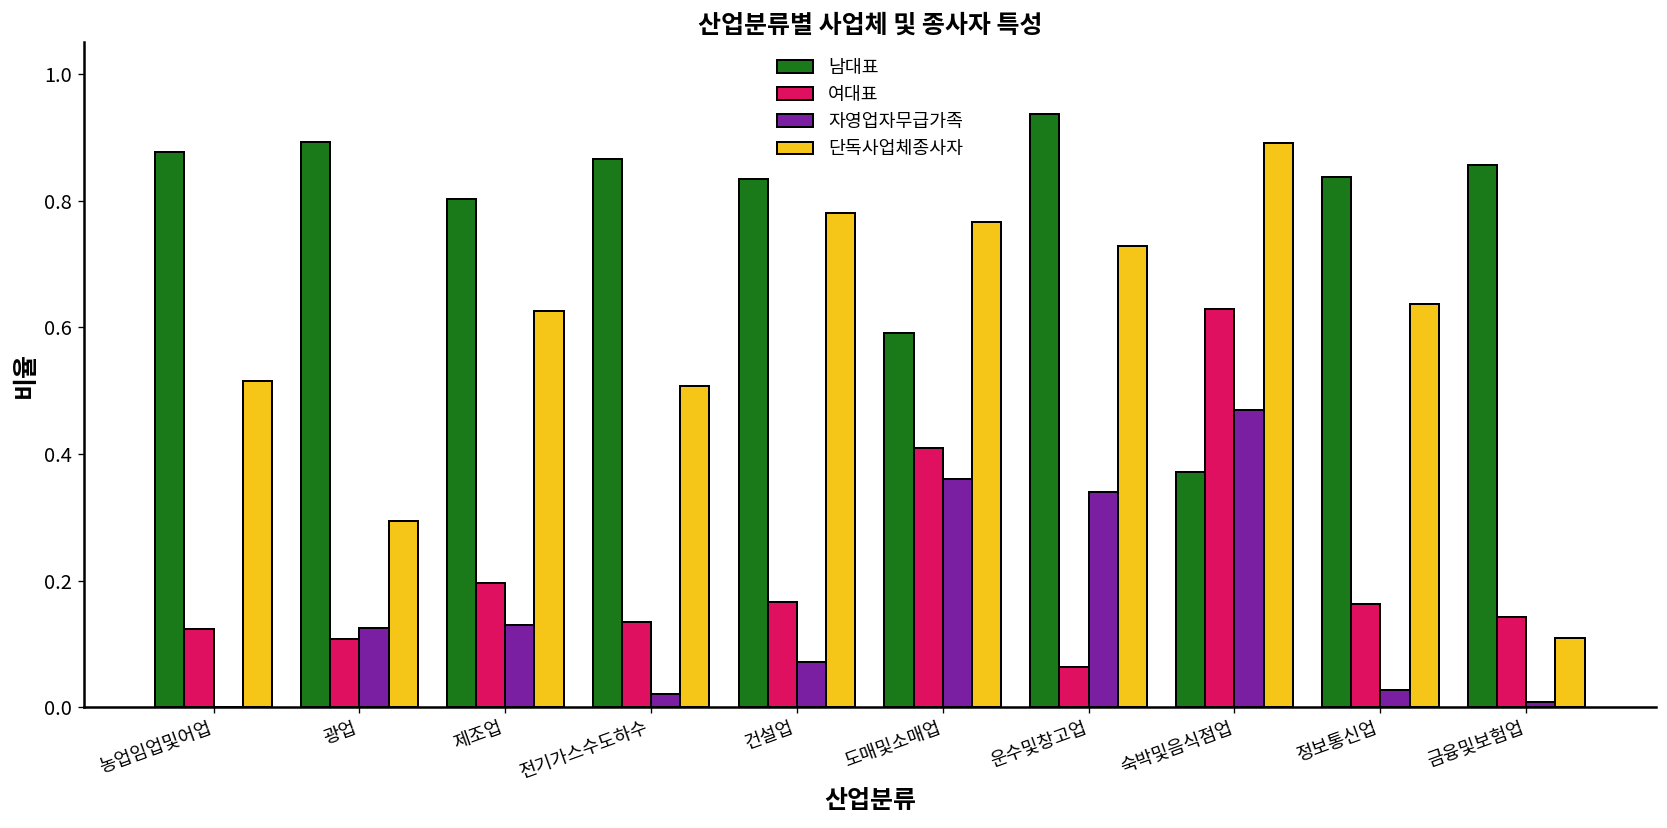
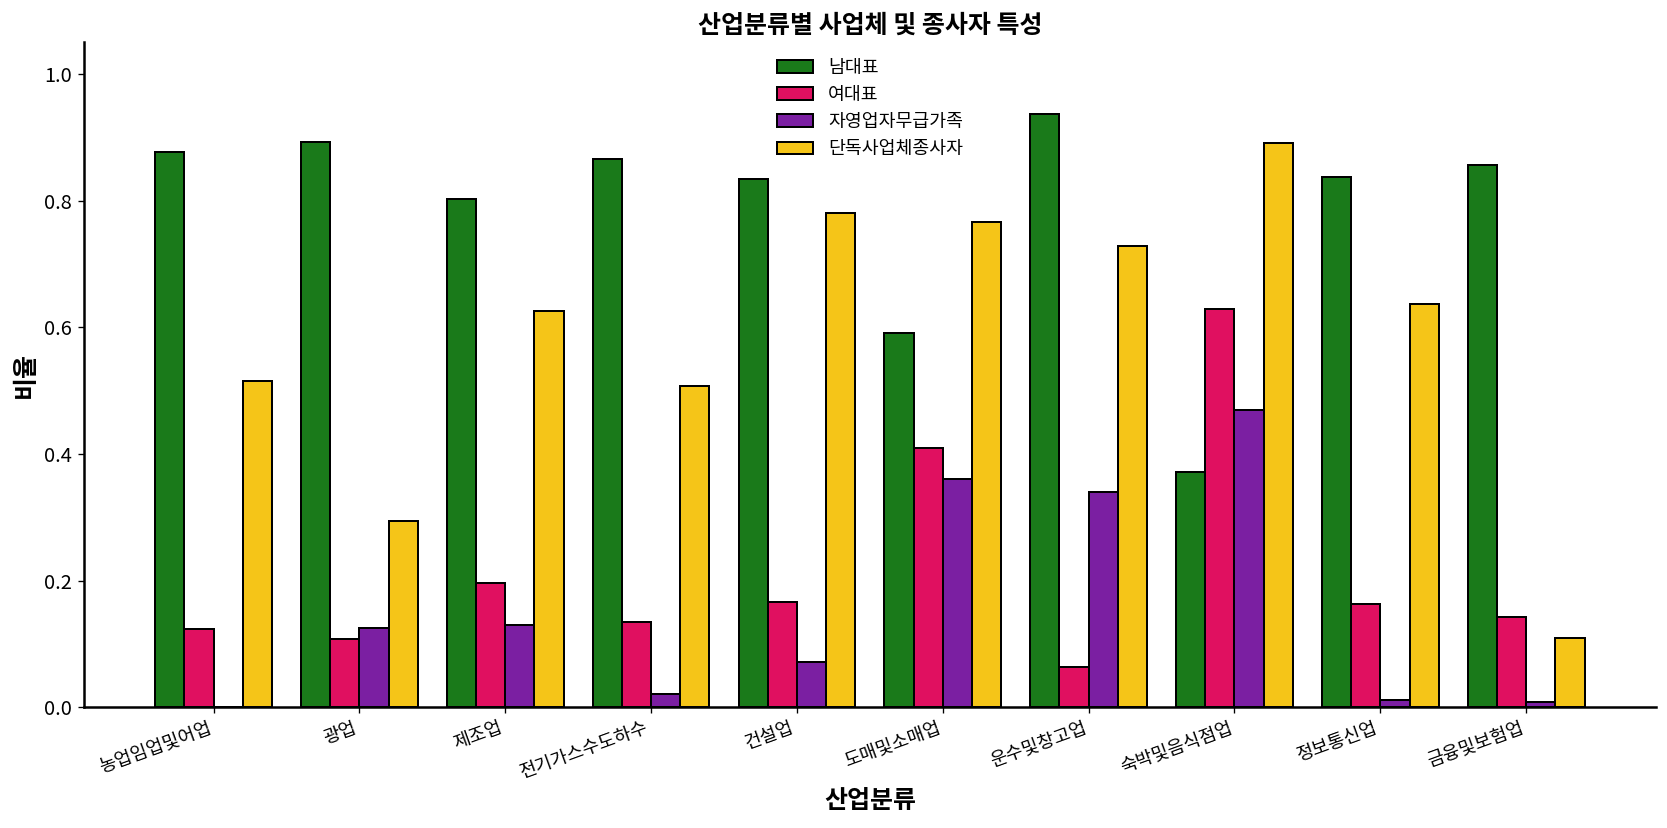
  {
    "남대표": {
      "농업임업및어업": 0.88,
      "광업": 0.89,
      "제조업": 0.80,
      "전기가스수도하수": 0.87,
      "건설업": 0.83,
      "도매및소매업": 0.59,
      "운수및창고업": 0.94,
      "숙박및음식점업": 0.37,
      "정보통신업": 0.84,
      "금융및보험업": 0.86
    },
    "여대표": {
      "농업임업및어업": 0.12,
      "광업": 0.11,
      "제조업": 0.20,
      "전기가스수도하수": 0.13,
      "건설업": 0.17,
      "도매및소매업": 0.41,
      "운수및창고업": 0.06,
      "숙박및음식점업": 0.63,
      "정보통신업": 0.16,
      "금융및보험업": 0.14
    },
    "자영업자무급가족": {
      "농업임업및어업": 0.00,
      "광업": 0.13,
      "제조업": 0.13,
      "전기가스수도하수": 0.02,
      "건설업": 0.07,
      "도매및소매업": 0.36,
      "운수및창고업": 0.34,
      "숙박및음식점업": 0.47,
-     "정보통신업": 0.03,
+     "정보통신업": 0.01,
      "금융및보험업": 0.01
    },
    "단독사업체종사자": {
      "농업임업및어업": 0.52,
      "광업": 0.29,
      "제조업": 0.63,
      "전기가스수도하수": 0.51,
      "건설업": 0.78,
      "도매및소매업": 0.77,
      "운수및창고업": 0.73,
      "숙박및음식점업": 0.89,
      "정보통신업": 0.64,
      "금융및보험업": 0.11
    }
  }
